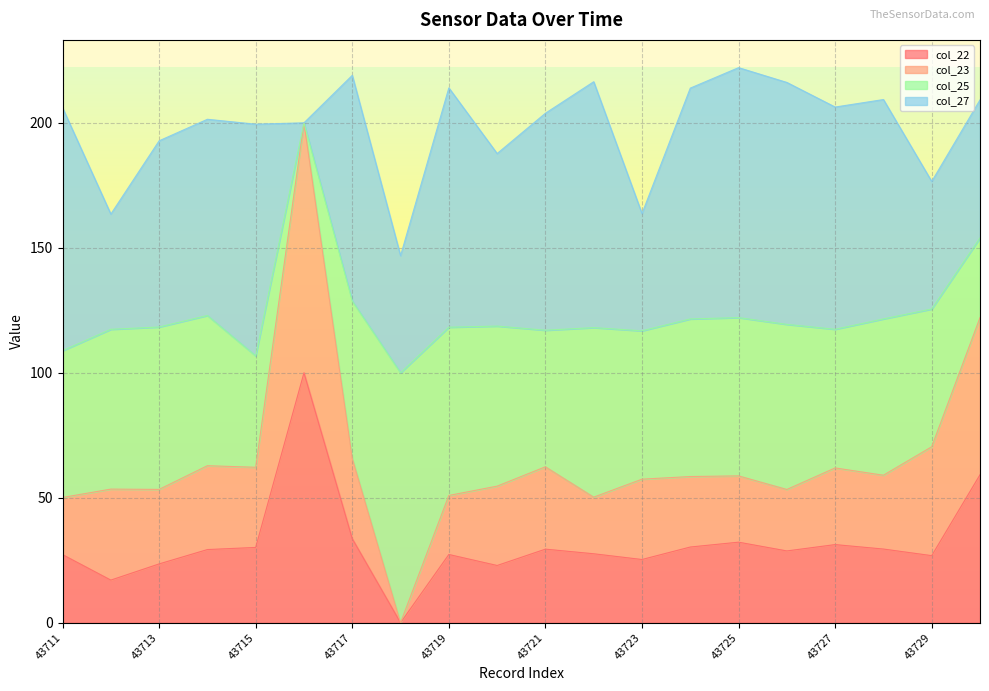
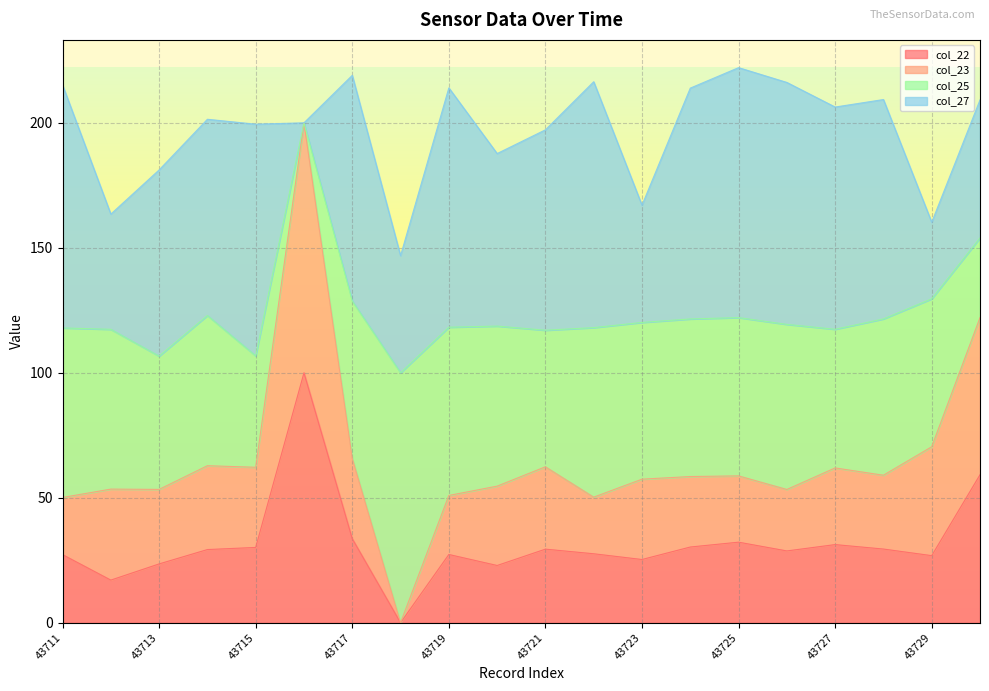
  {
    "col_25": {
-     "43711": 59,
-     "43713": 65,
+     "43711": 68,
+     "43713": 53,
      "43715": 45,
      "43717": 63,
      "43719": 67,
      "43721": 55,
-     "43723": 59,
+     "43723": 63,
      "43725": 63,
      "43727": 55,
-     "43729": 55
+     "43729": 59
    },
    "col_27": {
      "43711": 97,
      "43713": 74,
      "43715": 93,
      "43717": 90,
      "43719": 96,
-     "43721": 87,
+     "43721": 80,
      "43723": 47,
      "43725": 100,
      "43727": 89,
-     "43729": 51
+     "43729": 31
    }
  }
